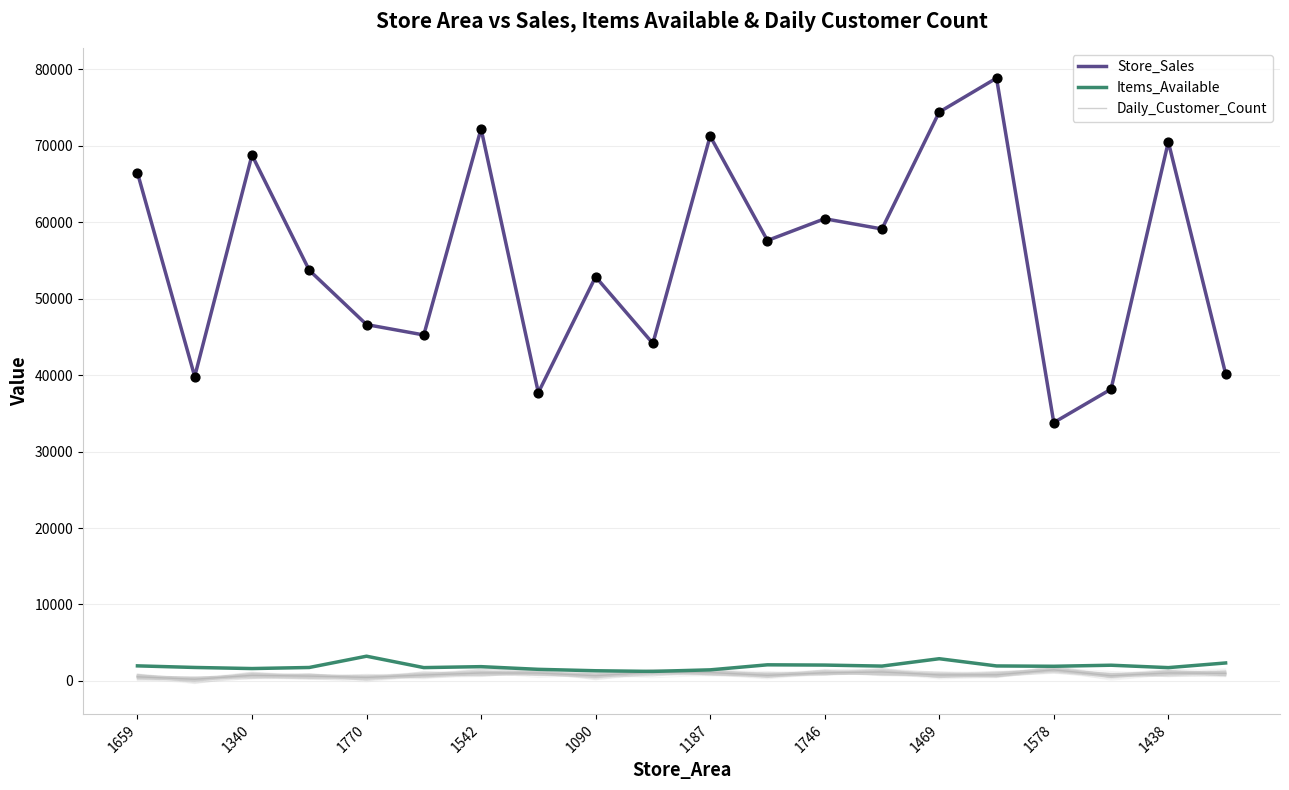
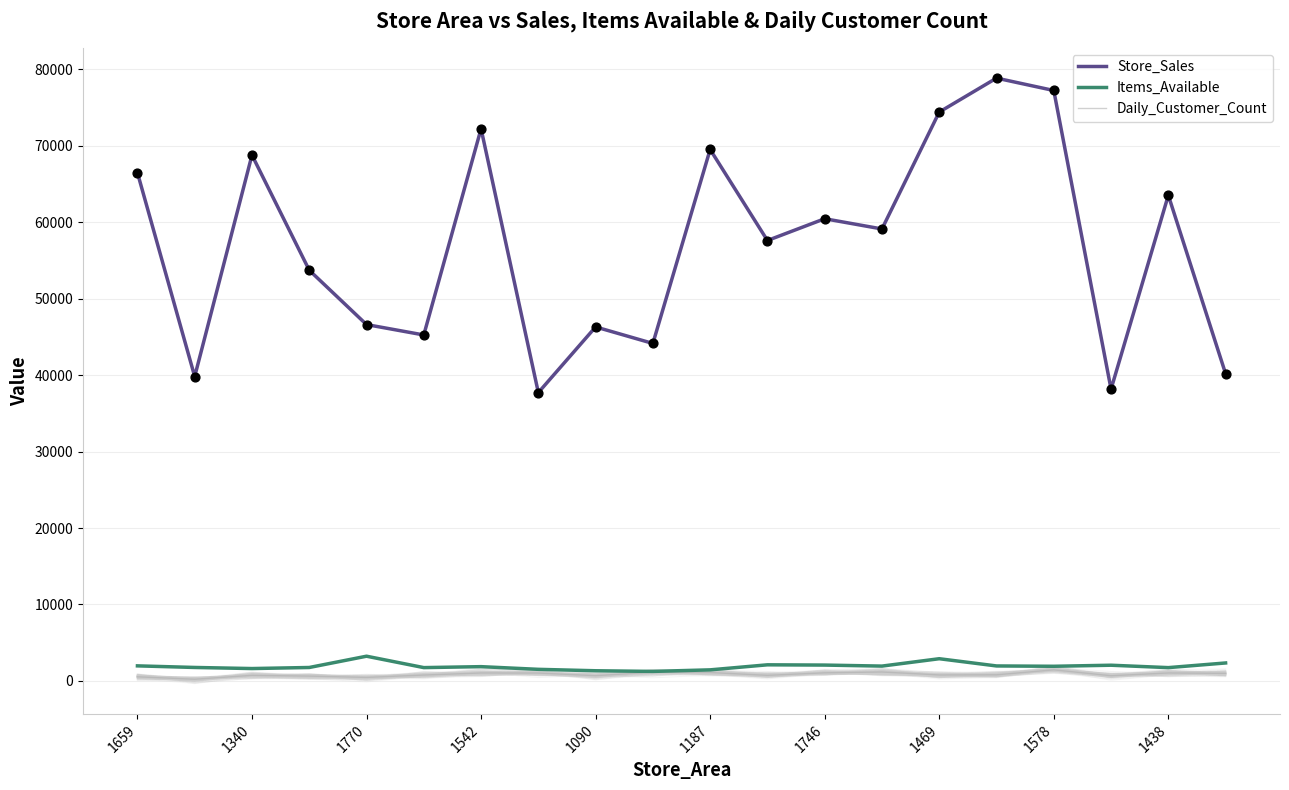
  {
    "Store_Sales": {
      "1659": 66000,
      "1340": 69000,
      "1770": 47000,
      "1542": 72000,
-     "1090": 53000,
-     "1187": 71000,
+     "1090": 46000,
+     "1187": 70000,
      "1746": 60000,
      "1469": 74000,
-     "1578": 34000,
-     "1438": 71000
+     "1578": 77000,
+     "1438": 64000
    },
    "Items_Available": {
      "1659": 2000,
      "1340": 2000,
      "1770": 3000,
      "1746": 2000,
      "1469": 3000
    }
  }
